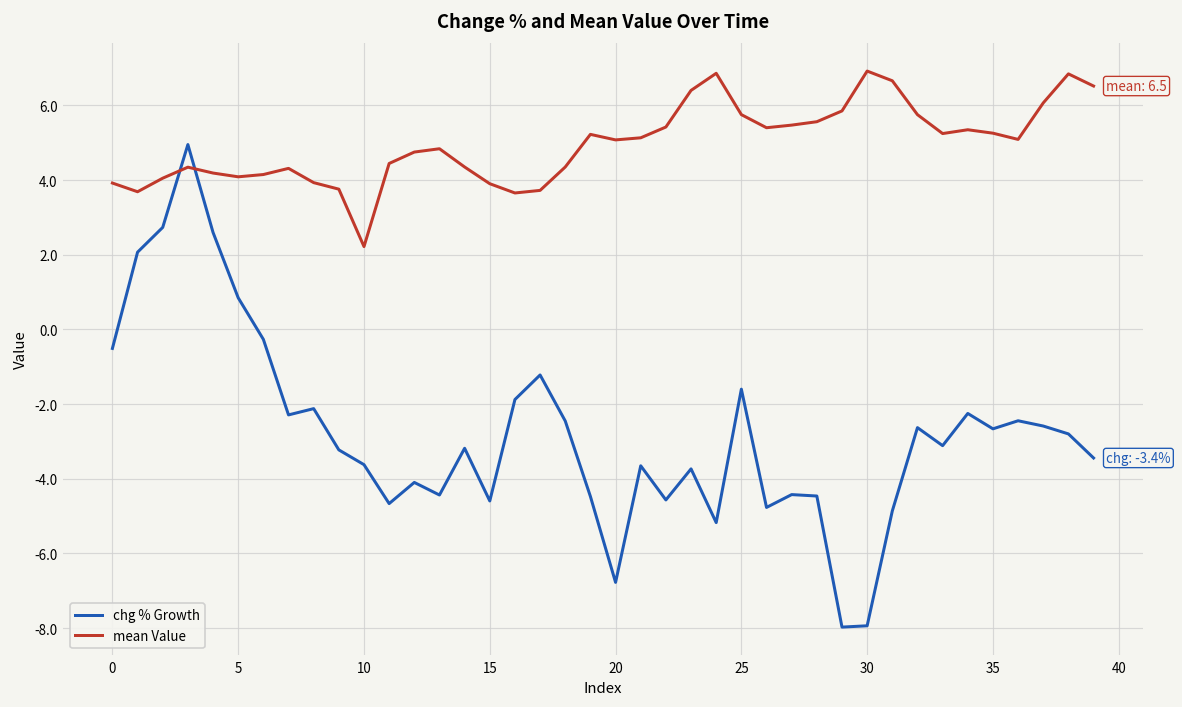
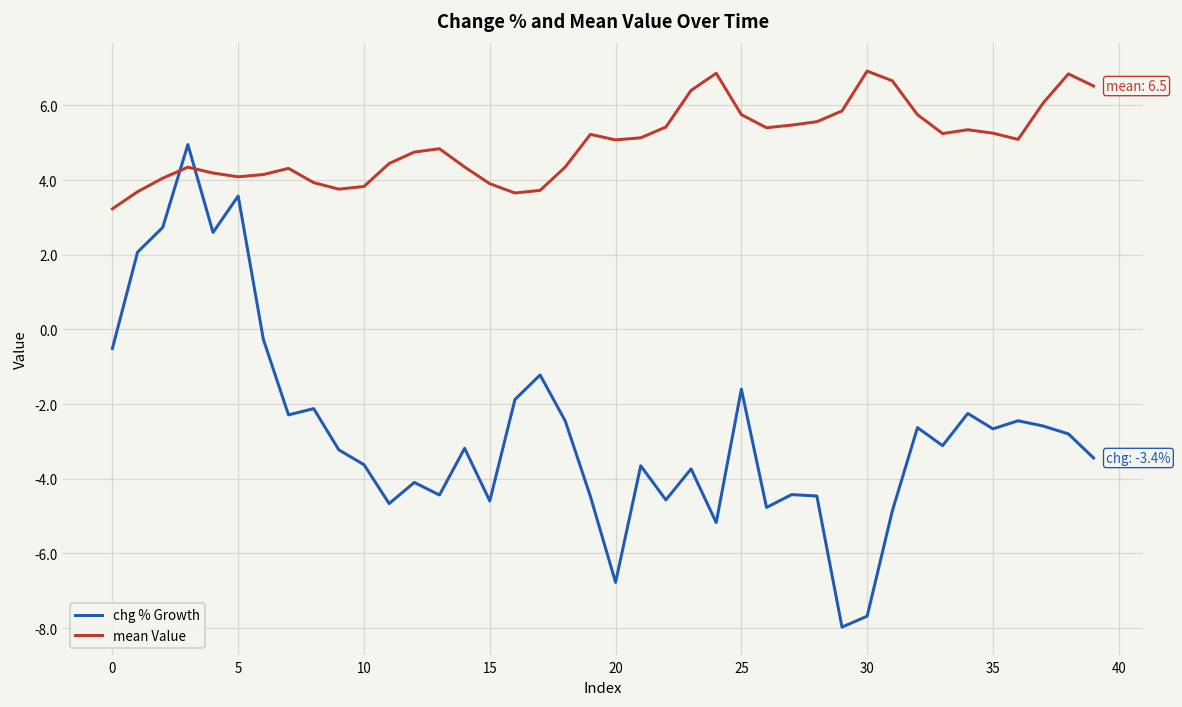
  {
    "chg % Growth": {
      "0": -0.5,
-     "5": 0.8,
+     "5": 3.6,
      "10": -3.6,
      "15": -4.6,
      "20": -6.8,
      "25": -1.6,
-     "30": -7.9,
+     "30": -7.7,
      "35": -2.7
    },
    "mean Value": {
-     "0": 3.9,
+     "0": 3.2,
      "5": 4.1,
-     "10": 2.2,
+     "10": 3.8,
      "15": 3.9,
      "20": 5.1,
      "25": 5.8,
      "30": 6.9,
      "35": 5.3
    }
  }
